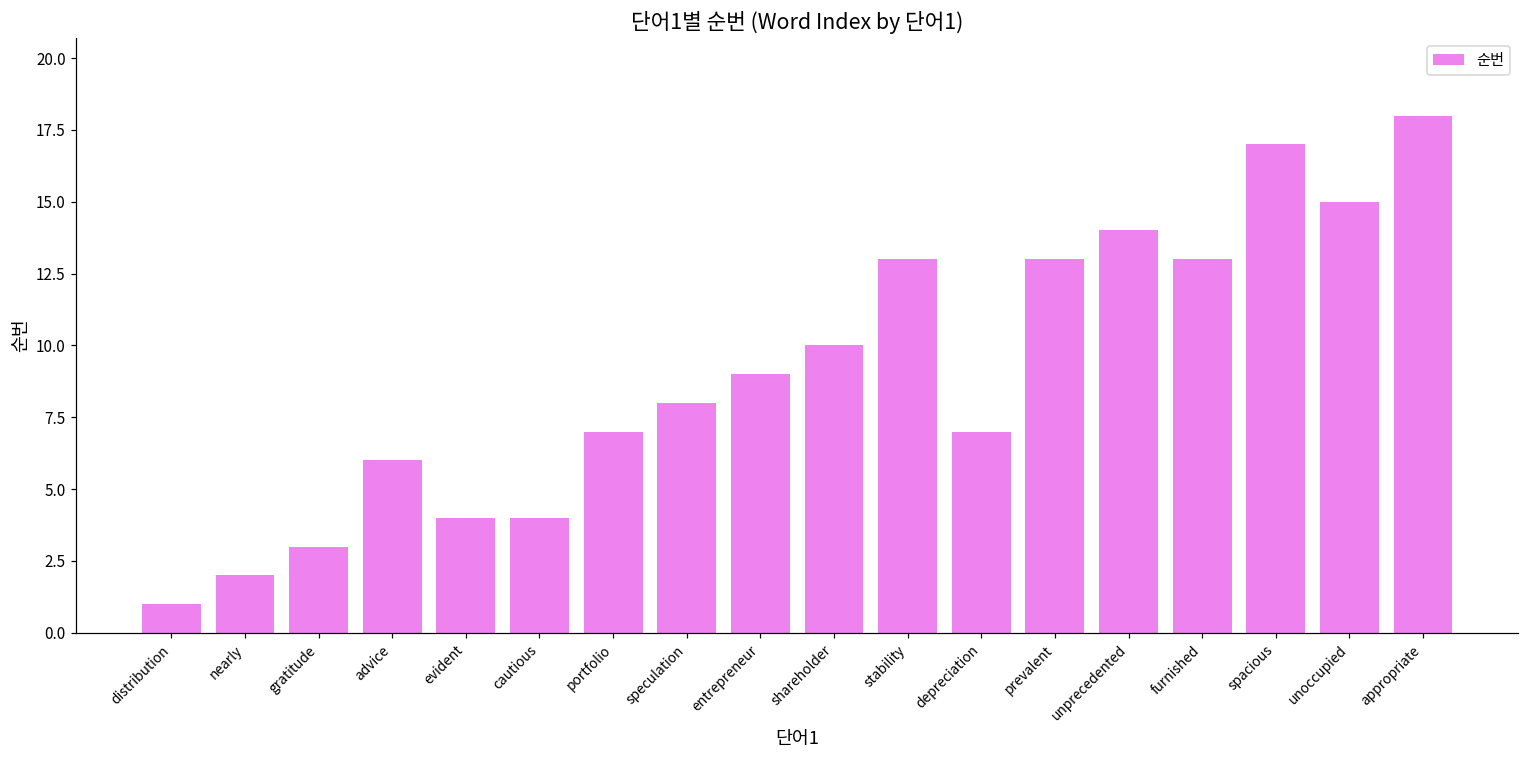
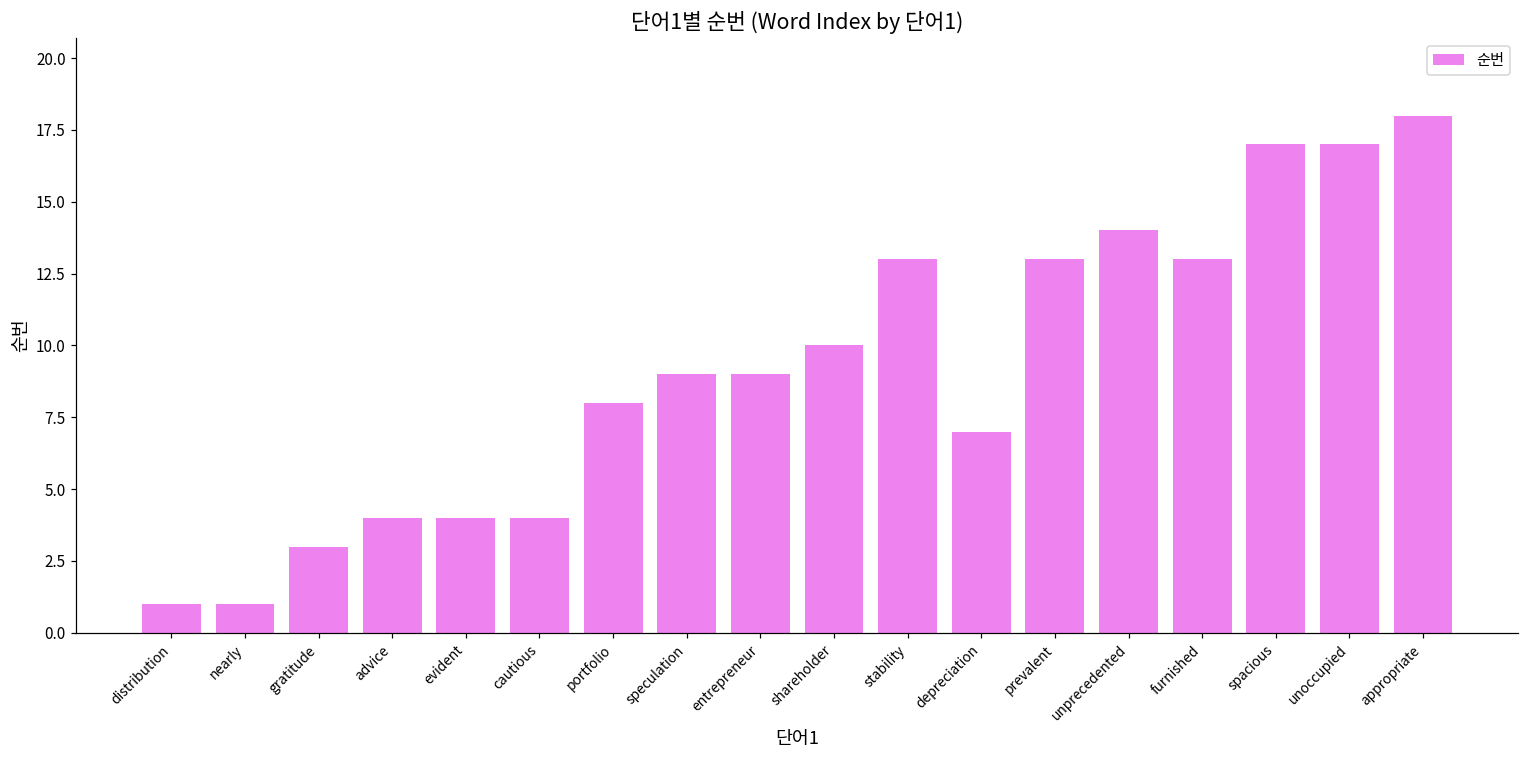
  {
    "distribution": 1,
-   "nearly": 2,
+   "nearly": 1,
    "gratitude": 3,
-   "advice": 6,
+   "advice": 4,
    "evident": 4,
    "cautious": 4,
-   "portfolio": 7,
-   "speculation": 8,
+   "portfolio": 8,
+   "speculation": 9,
    "entrepreneur": 9,
    "shareholder": 10,
    "stability": 13,
    "depreciation": 7,
    "prevalent": 13,
    "unprecedented": 14,
    "furnished": 13,
    "spacious": 17,
-   "unoccupied": 15,
+   "unoccupied": 17,
    "appropriate": 18
  }
